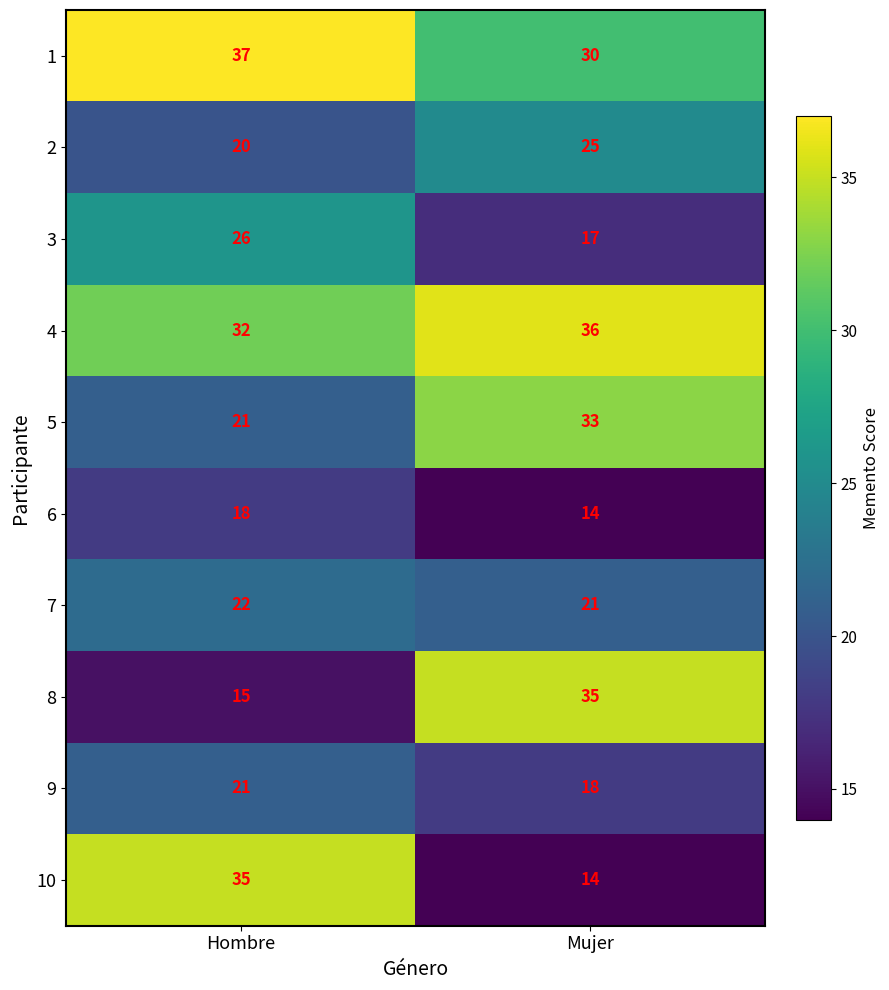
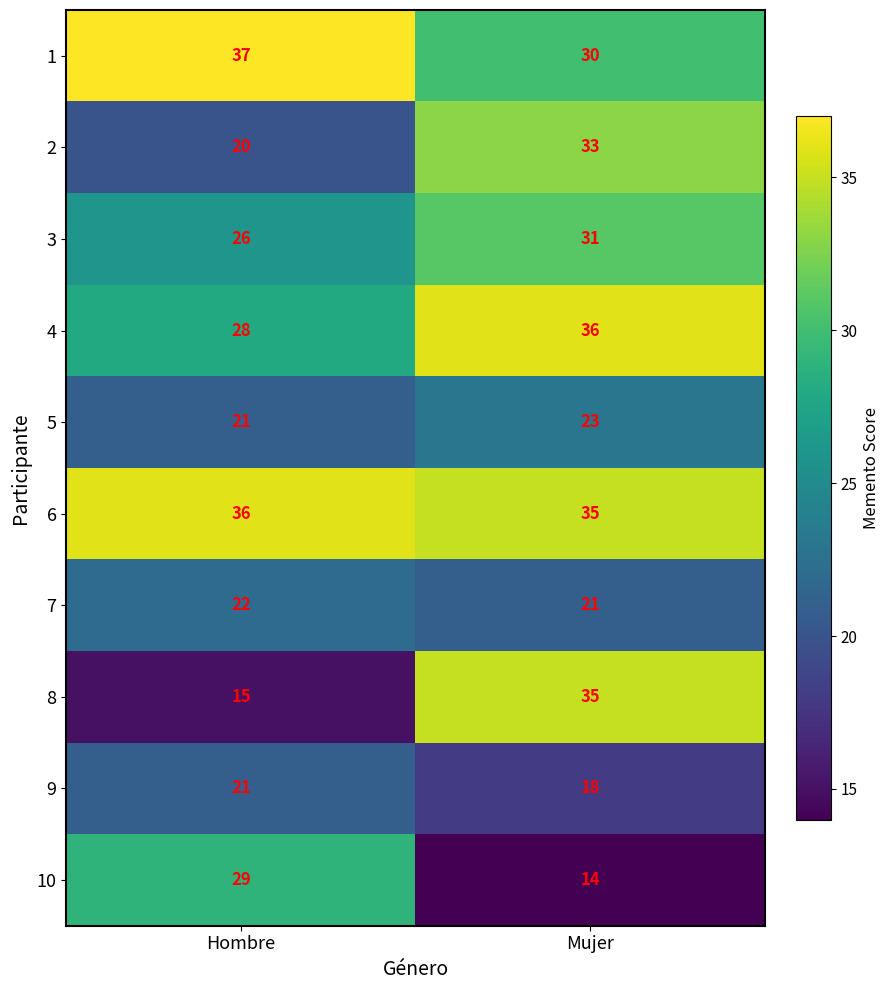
  {
    "1": {
      "Hombre": 37,
      "Mujer": 30
    },
    "2": {
      "Hombre": 20,
-     "Mujer": 25
+     "Mujer": 33
    },
    "3": {
      "Hombre": 26,
-     "Mujer": 17
+     "Mujer": 31
    },
    "4": {
-     "Hombre": 32,
+     "Hombre": 28,
      "Mujer": 36
    },
    "5": {
      "Hombre": 21,
-     "Mujer": 33
+     "Mujer": 23
    },
    "6": {
-     "Hombre": 18,
-     "Mujer": 14
+     "Hombre": 36,
+     "Mujer": 35
    },
    "7": {
      "Hombre": 22,
      "Mujer": 21
    },
    "8": {
      "Hombre": 15,
      "Mujer": 35
    },
    "9": {
      "Hombre": 21,
      "Mujer": 18
    },
    "10": {
-     "Hombre": 35,
+     "Hombre": 29,
      "Mujer": 14
    }
  }
